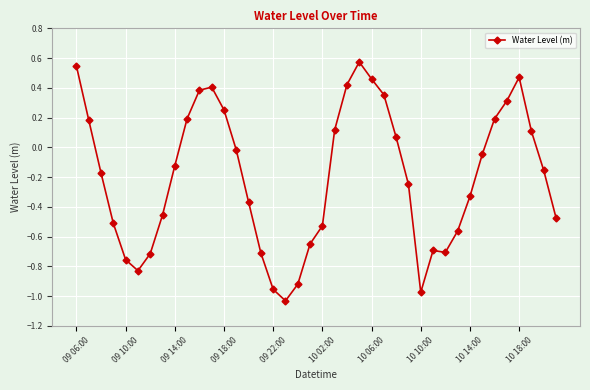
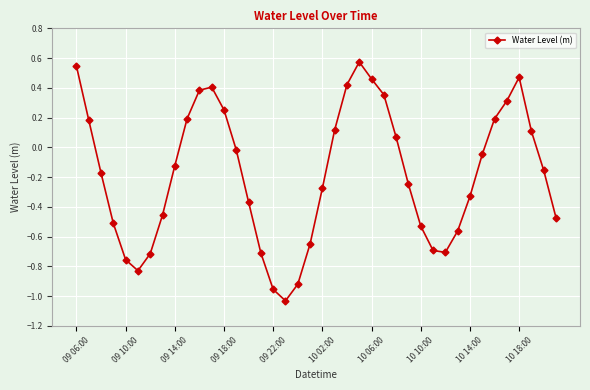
  {
    "09 06:00": 0.55,
    "09 10:00": -0.76,
    "09 14:00": -0.12,
    "09 18:00": 0.25,
    "09 22:00": -0.95,
-   "10 02:00": -0.53,
+   "10 02:00": -0.27,
    "10 06:00": 0.46,
-   "10 10:00": -0.97,
+   "10 10:00": -0.53,
    "10 14:00": -0.33,
    "10 18:00": 0.47
  }
